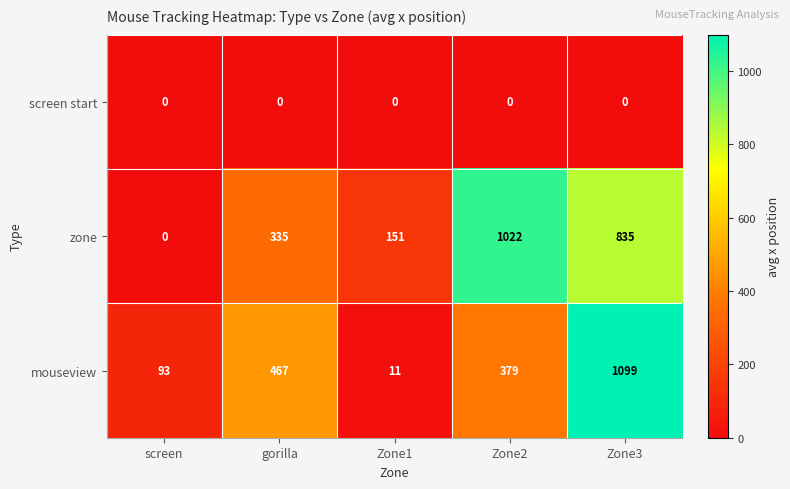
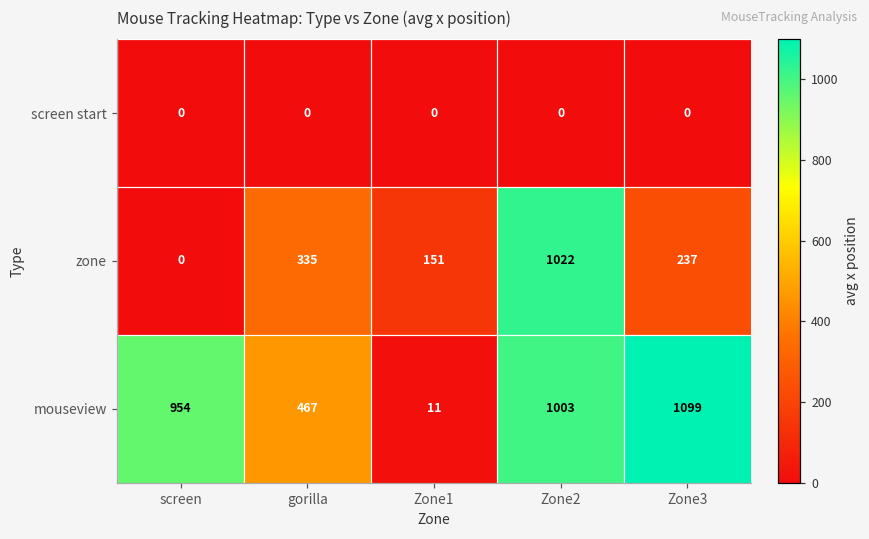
  {
    "screen start": {
      "screen": 0,
      "gorilla": 0,
      "Zone1": 0,
      "Zone2": 0,
      "Zone3": 0
    },
    "zone": {
      "screen": 0,
      "gorilla": 335,
      "Zone1": 151,
      "Zone2": 1022,
-     "Zone3": 835
+     "Zone3": 237
    },
    "mouseview": {
-     "screen": 93,
+     "screen": 954,
      "gorilla": 467,
      "Zone1": 11,
-     "Zone2": 379,
+     "Zone2": 1003,
      "Zone3": 1099
    }
  }
